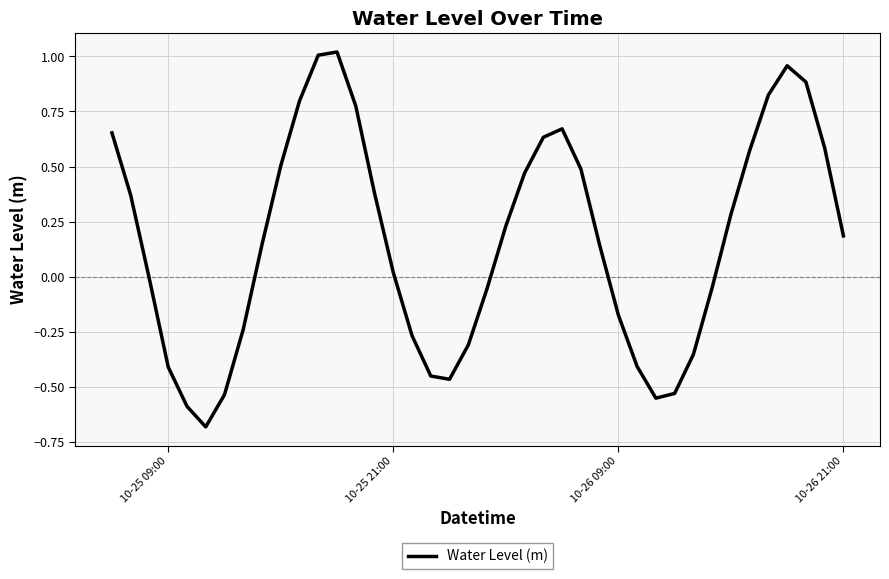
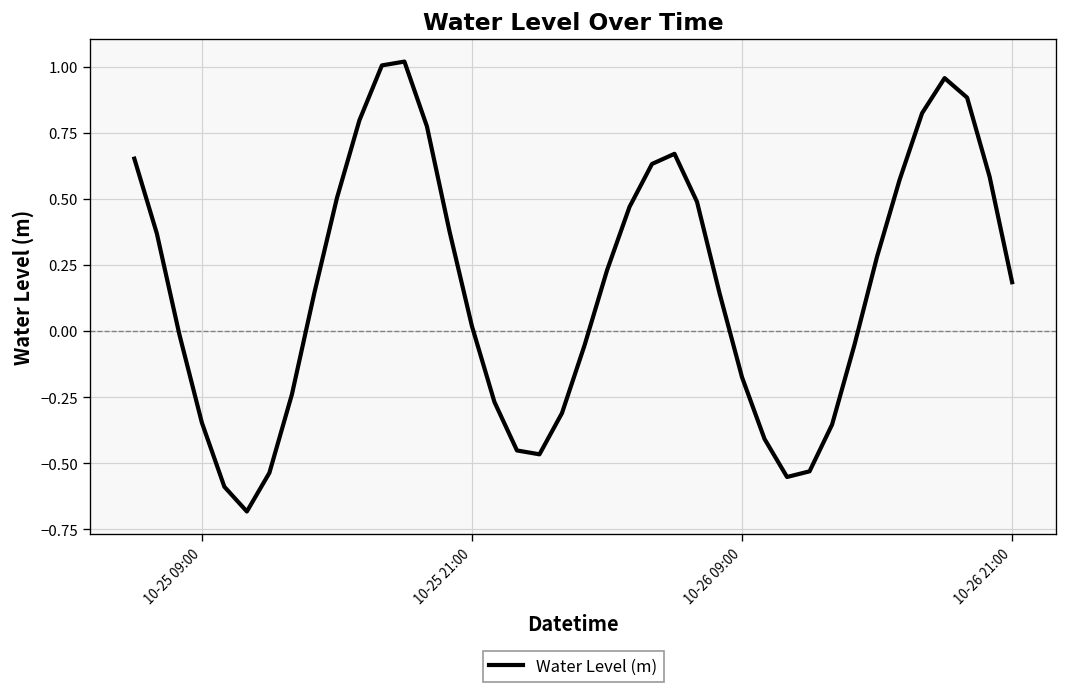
  {
-   "10-25 09:00": -0.41,
+   "10-25 09:00": -0.35,
    "10-25 21:00": 0.02,
    "10-26 09:00": -0.17,
    "10-26 21:00": 0.18
  }
